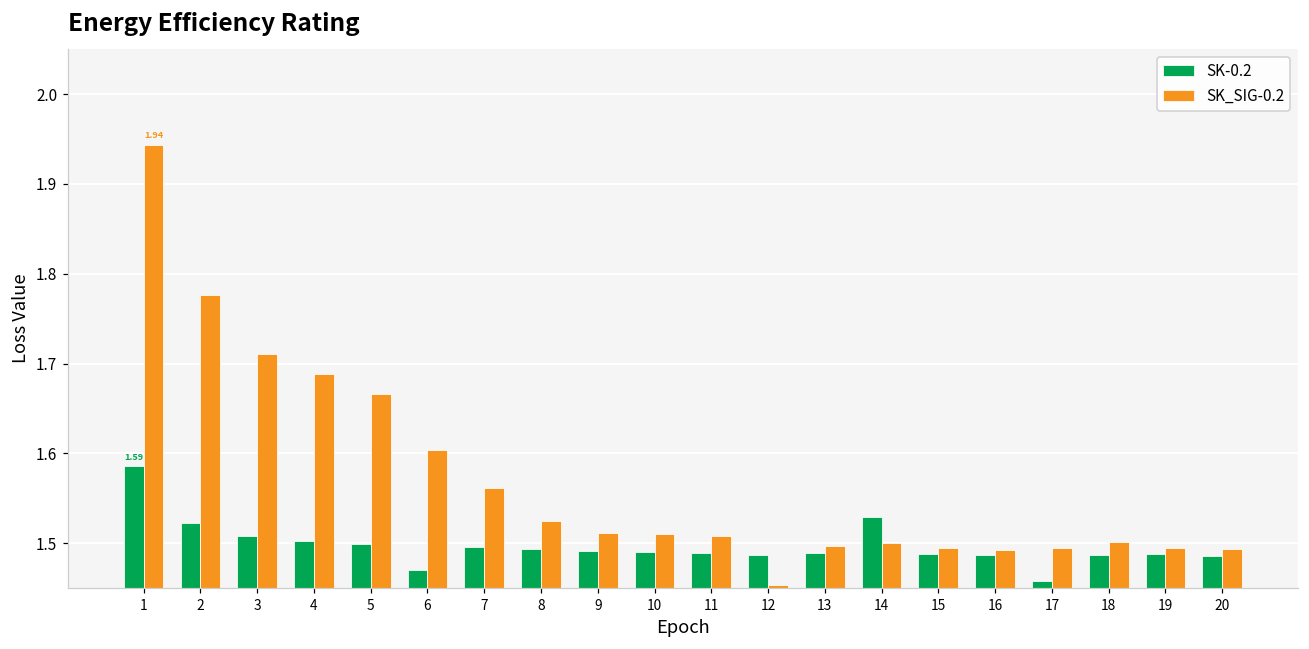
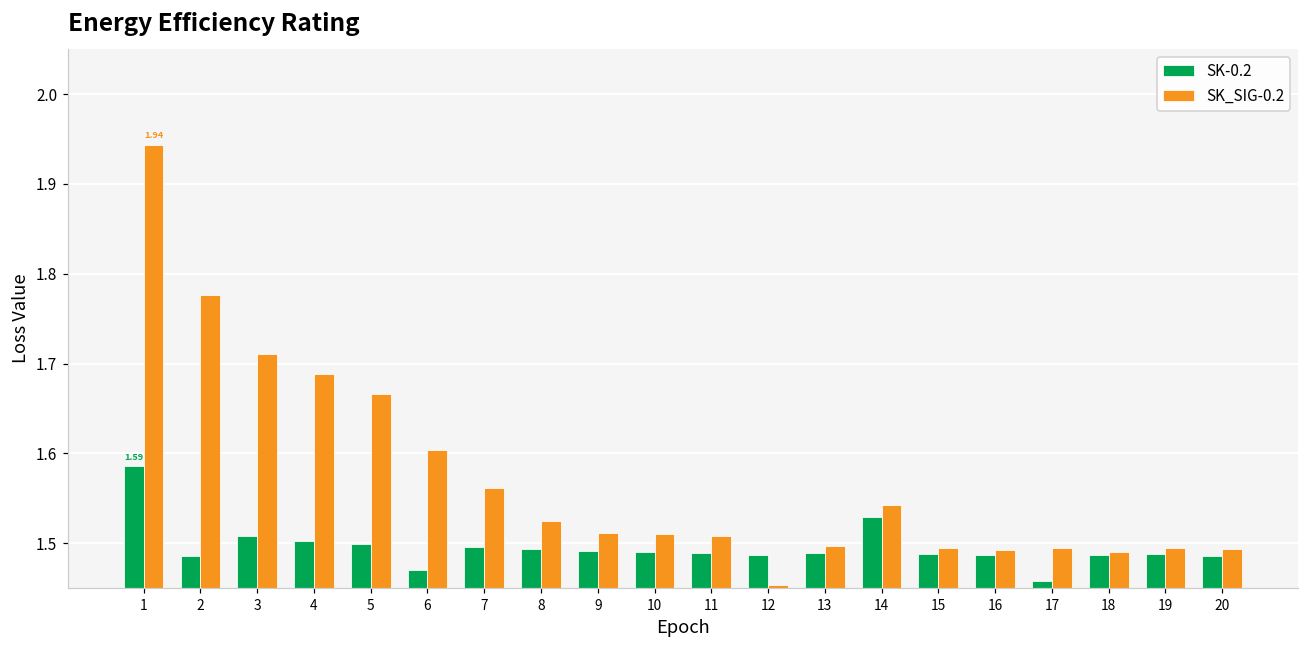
  {
    "SK-0.2": {
-     "2": 1.52,
+     "2": 1.49,
      "3": 1.51,
      "4": 1.50,
      "5": 1.50,
      "6": 1.47,
      "7": 1.50,
      "8": 1.49,
      "9": 1.49,
      "10": 1.49,
      "11": 1.49,
      "12": 1.49,
      "13": 1.49,
      "14": 1.53,
      "15": 1.49,
      "16": 1.49,
      "17": 1.46,
      "18": 1.49,
      "19": 1.49,
      "20": 1.49
    },
    "SK_SIG-0.2": {
      "2": 1.78,
      "3": 1.71,
      "4": 1.69,
      "5": 1.67,
      "6": 1.60,
      "7": 1.56,
      "8": 1.52,
      "9": 1.51,
      "10": 1.51,
      "11": 1.51,
      "12": 1.45,
      "13": 1.50,
-     "14": 1.50,
+     "14": 1.54,
      "15": 1.50,
      "16": 1.49,
      "17": 1.49,
-     "18": 1.50,
+     "18": 1.49,
      "19": 1.50,
      "20": 1.49
    }
  }
